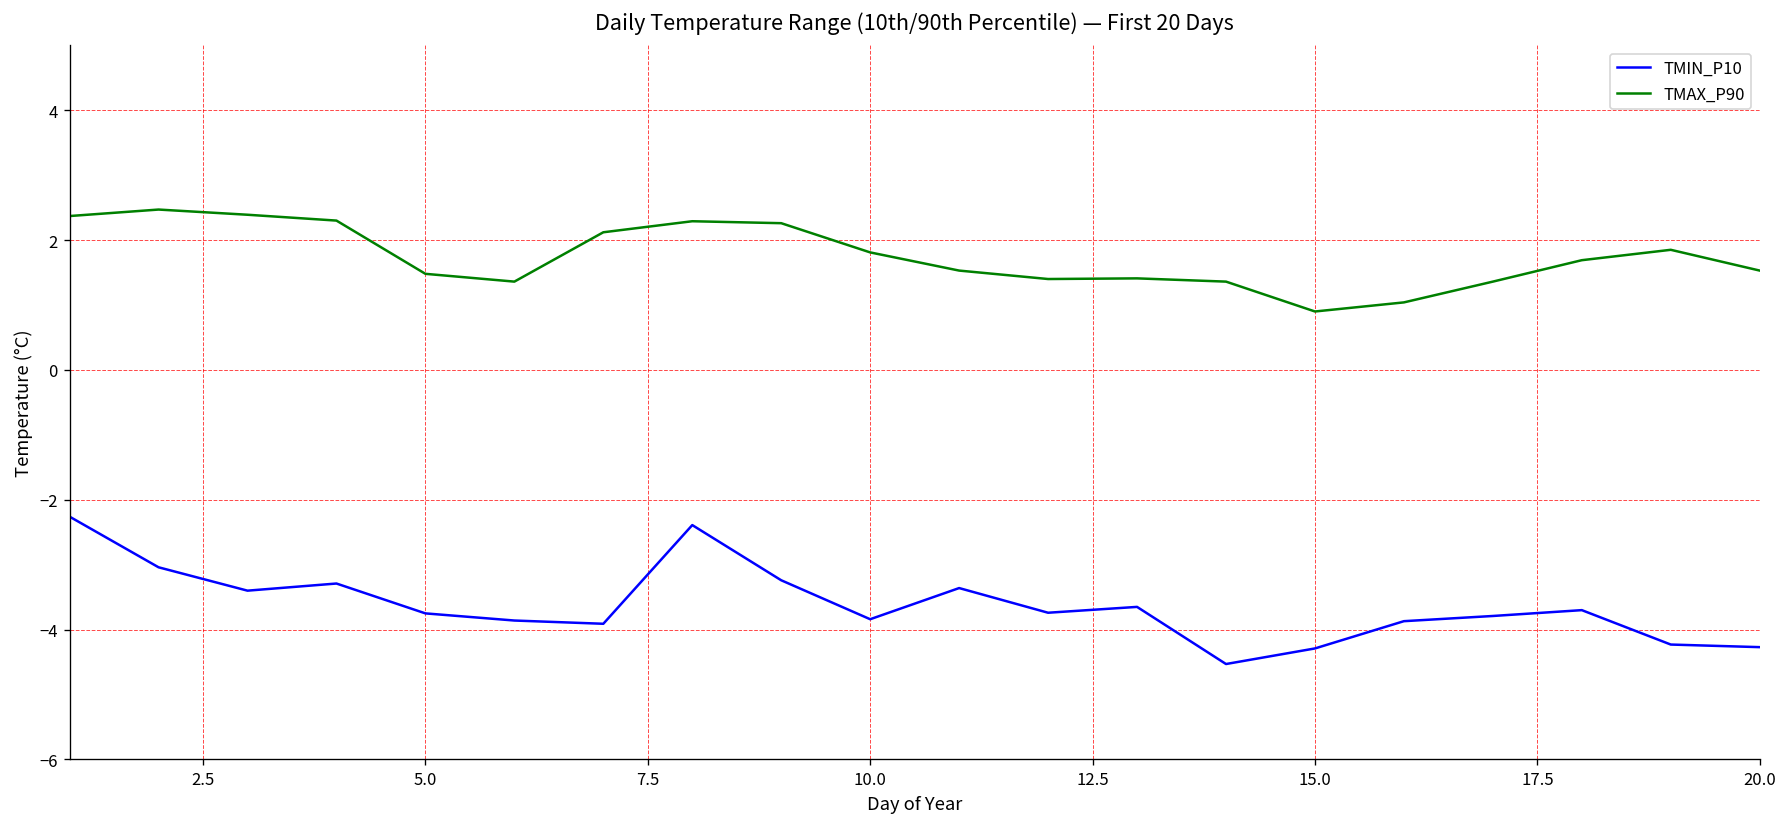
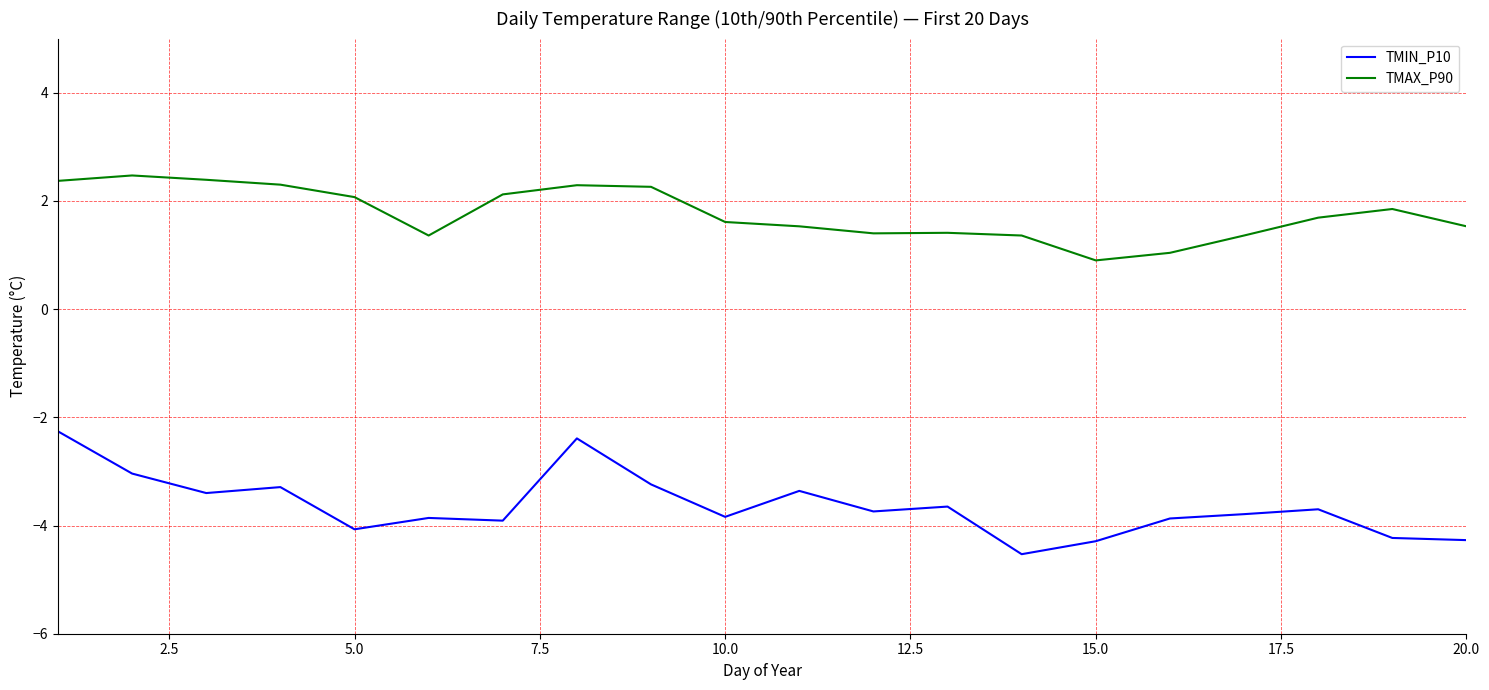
  {
    "TMIN_P10": {
-     "5.0": -3.8,
+     "5.0": -4.1,
      "10.0": -3.8,
      "15.0": -4.3,
      "20.0": -4.3
    },
    "TMAX_P90": {
-     "5.0": 1.5,
-     "10.0": 1.8,
+     "5.0": 2.1,
+     "10.0": 1.6,
      "15.0": 0.9,
      "20.0": 1.5
    }
  }
